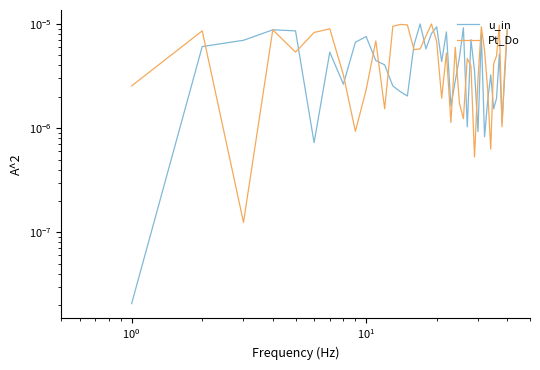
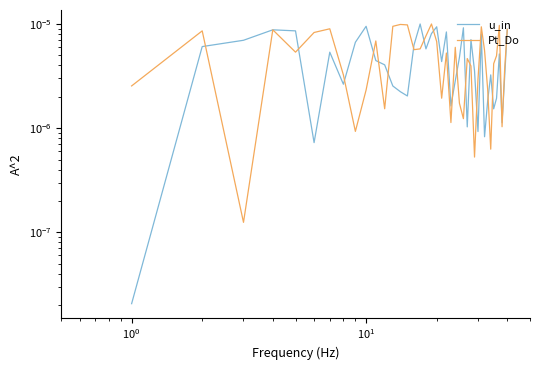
  {
    "u_in": {
      "10^0": 0.000000021,
-     "10^1": 0.000008
+     "10^1": 0.000010
    },
    "Pt_Do": {
      "10^0": 0.0000025,
      "10^1": 0.0000023
    }
  }
